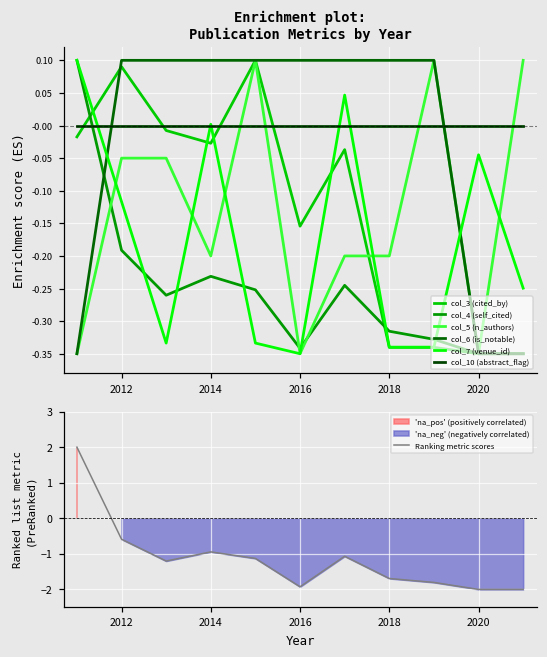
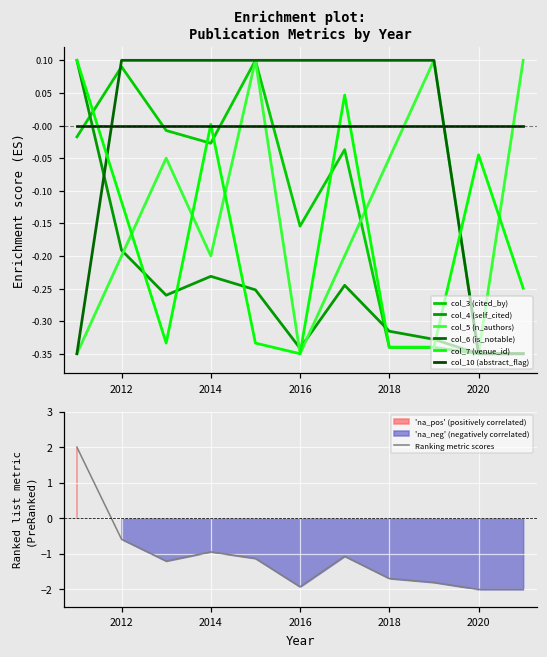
  {
    "Enrichment plot: Publication Metrics by Year": {
      "col_5 (n_authors)": {
-       "2012": -0.05,
+       "2012": -0.20,
        "2014": -0.20,
-       "2018": -0.20
+       "2018": -0.05
      }
    }
  }
